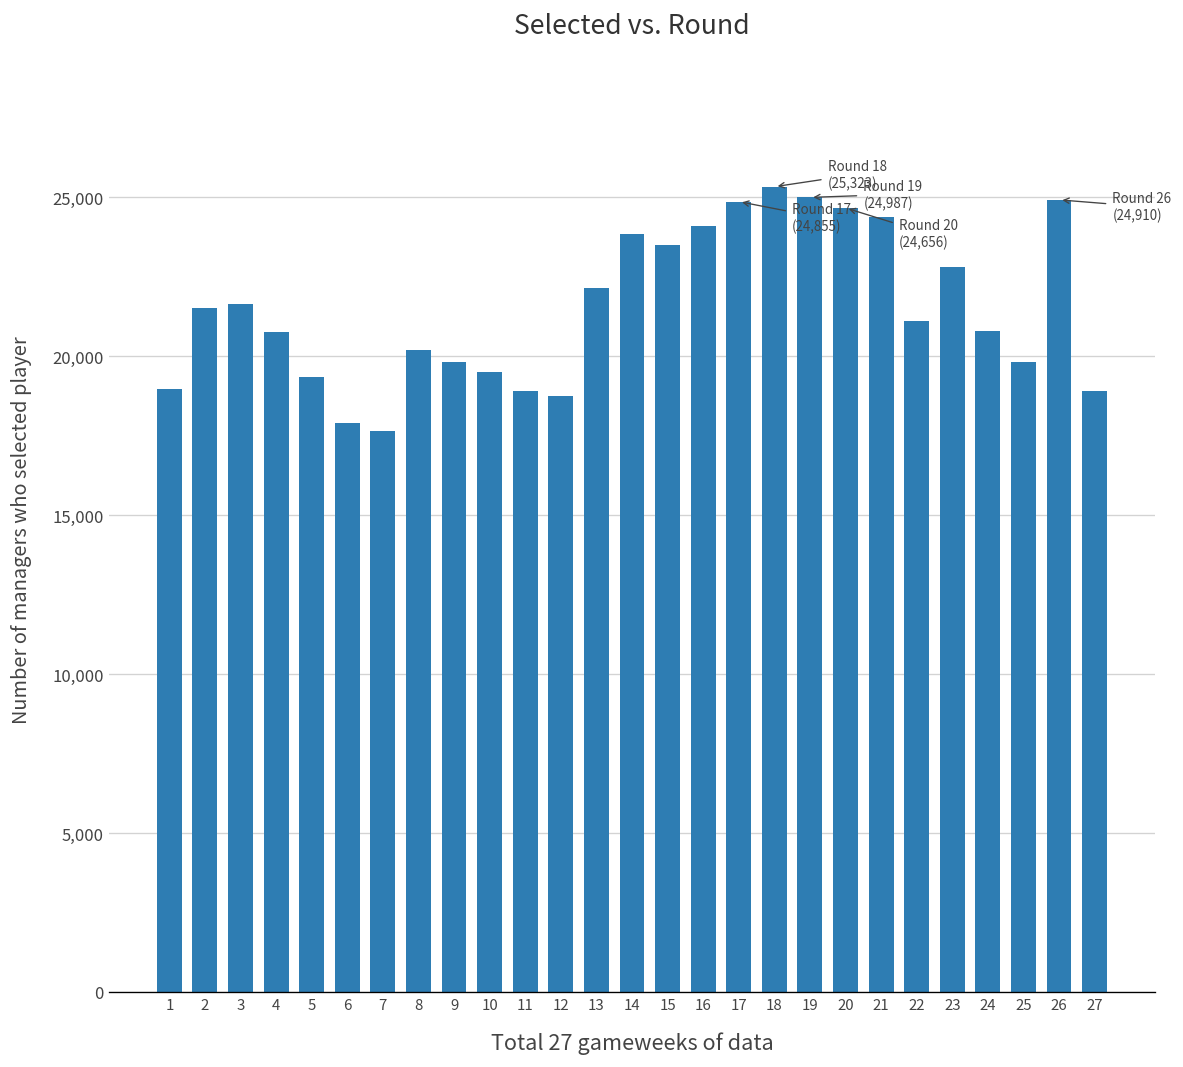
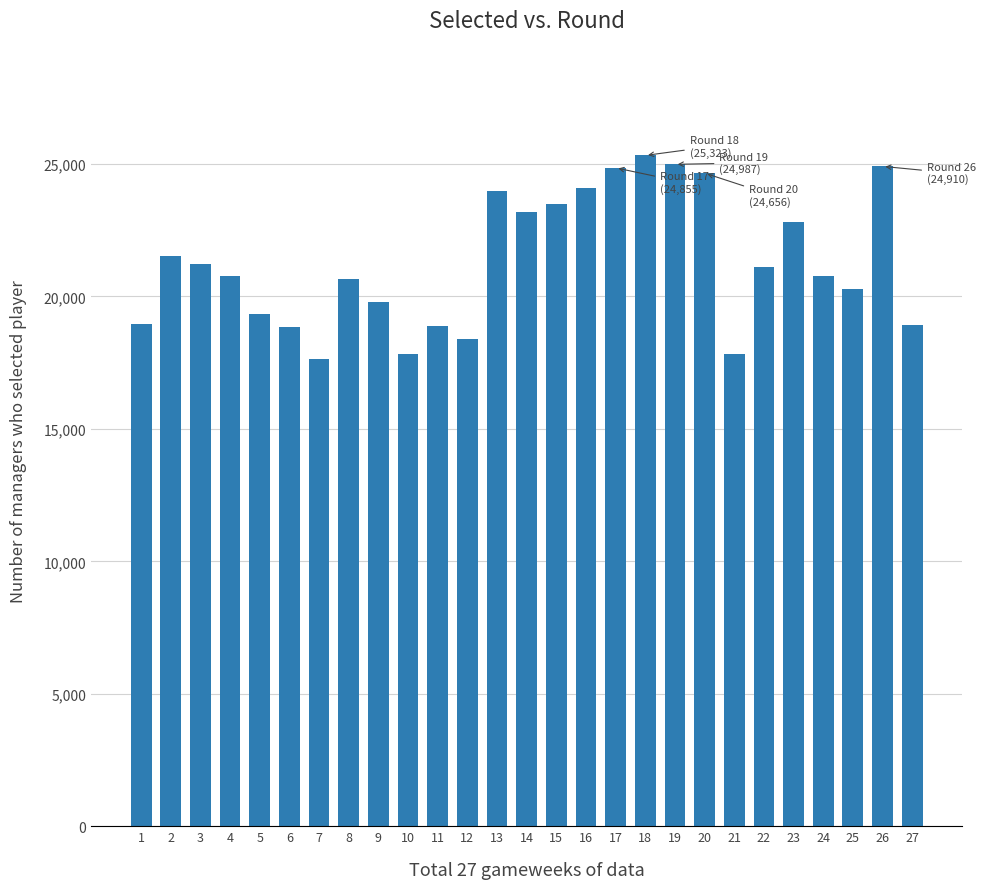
  {
    "1": "19,000",
    "2": "21,500",
-   "3": "21,600",
+   "3": "21,200",
    "4": "20,800",
    "5": "19,300",
-   "6": "17,900",
+   "6": "18,800",
    "7": "17,600",
-   "8": "20,200",
+   "8": "20,700",
    "9": "19,800",
-   "10": "19,500",
+   "10": "17,800",
    "11": "18,900",
-   "12": "18,800",
-   "13": "22,100",
-   "14": "23,800",
+   "12": "18,400",
+   "13": "24,000",
+   "14": "23,200",
    "15": "23,500",
    "16": "24,100",
    "19": "25,000",
-   "21": "24,400",
+   "21": "17,800",
    "22": "21,100",
    "23": "22,800",
    "24": "20,800",
-   "25": "19,800",
+   "25": "20,300",
    "27": "18,900"
  }
